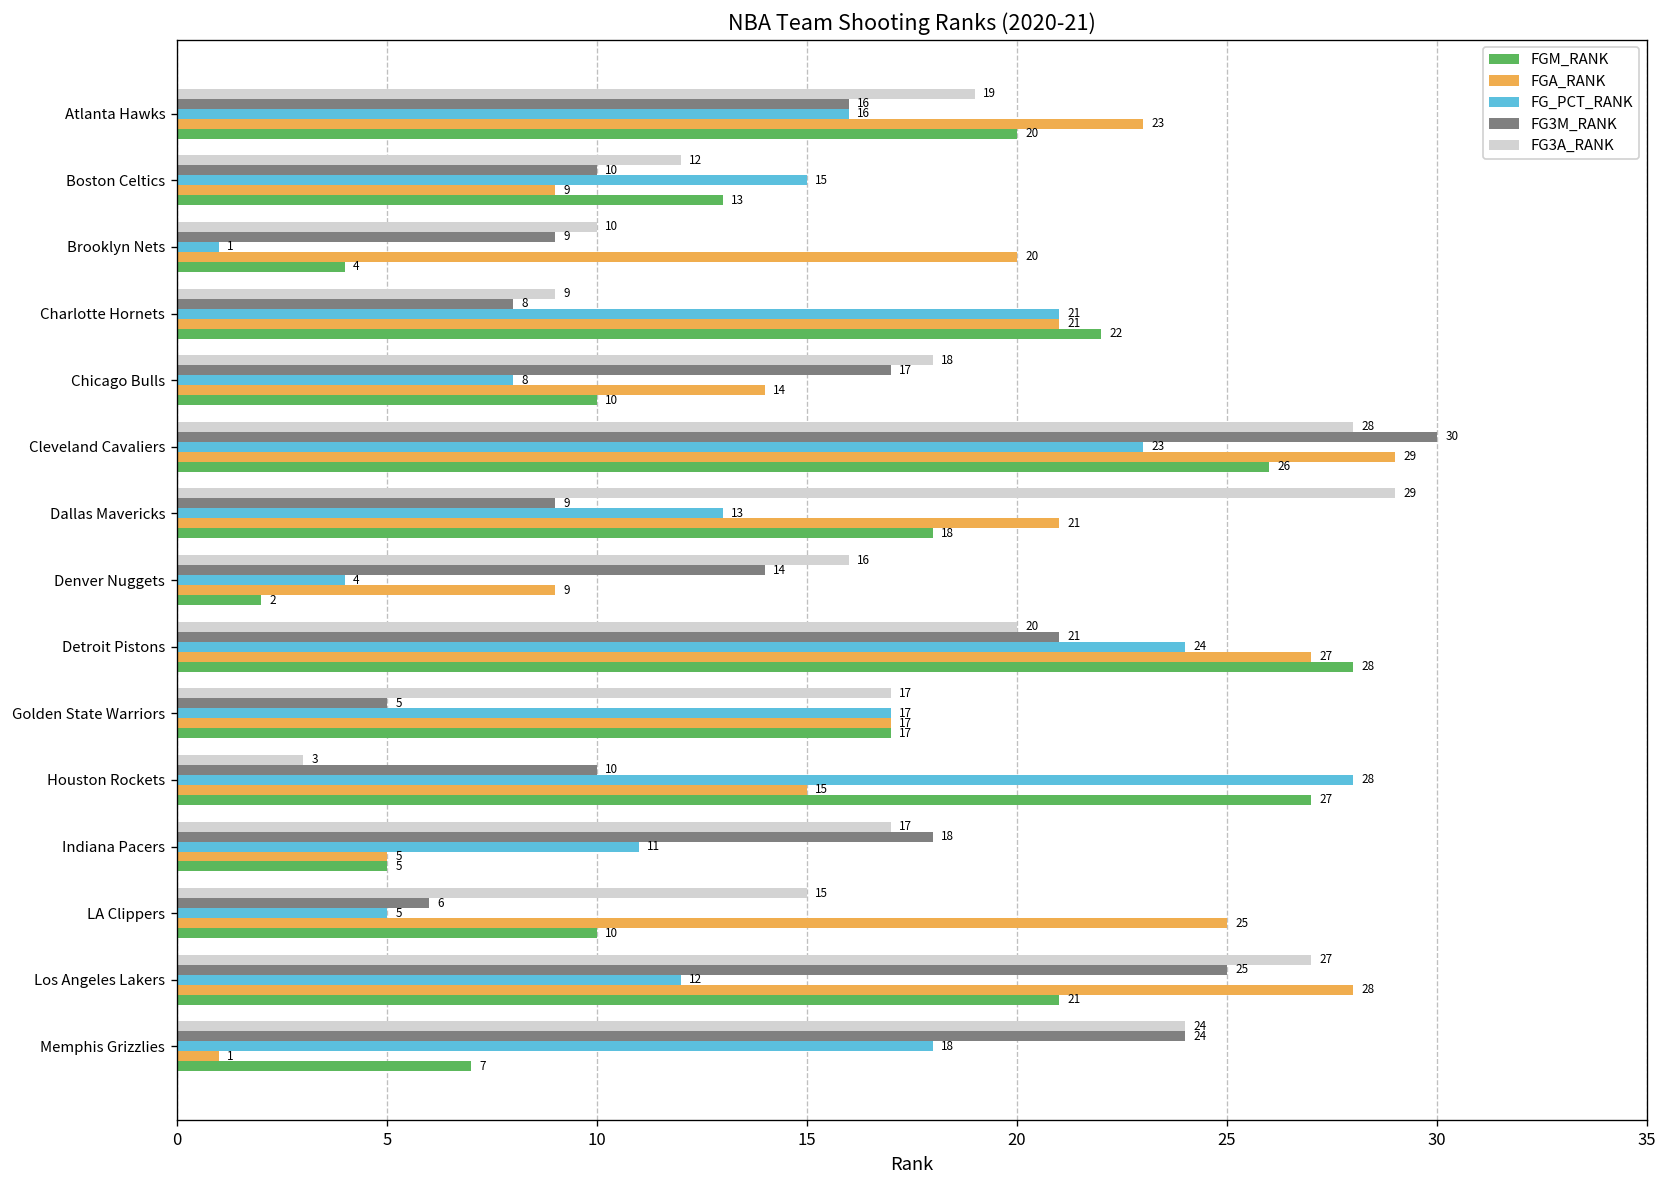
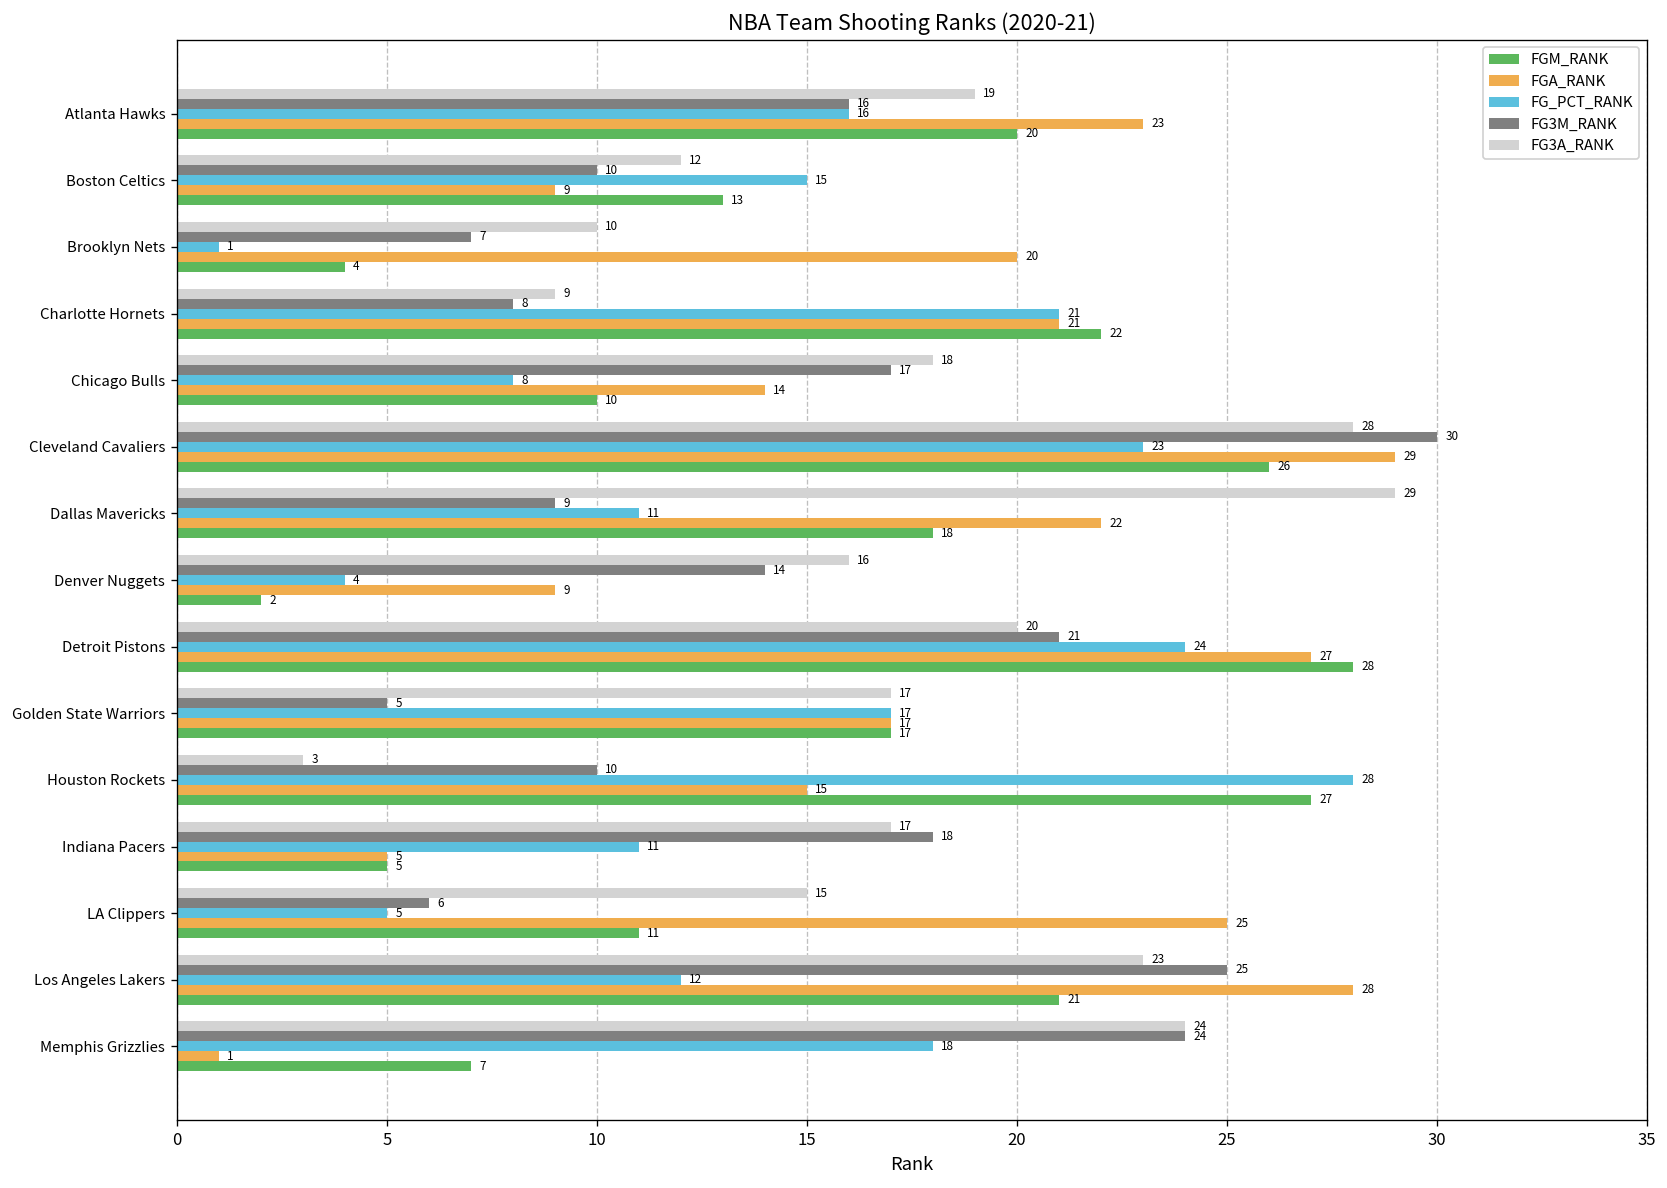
  {
    "FGM_RANK": {
      "Atlanta Hawks": 20,
      "Boston Celtics": 13,
      "Brooklyn Nets": 4,
      "Charlotte Hornets": 22,
      "Chicago Bulls": 10,
      "Cleveland Cavaliers": 26,
      "Dallas Mavericks": 18,
      "Denver Nuggets": 2,
      "Detroit Pistons": 28,
      "Houston Rockets": 27,
-     "LA Clippers": 10,
+     "LA Clippers": 11,
      "Los Angeles Lakers": 21,
      "Memphis Grizzlies": 7
    },
    "FGA_RANK": {
      "Atlanta Hawks": 23,
      "Boston Celtics": 9,
      "Brooklyn Nets": 20,
      "Chicago Bulls": 14,
      "Cleveland Cavaliers": 29,
-     "Dallas Mavericks": 21,
+     "Dallas Mavericks": 22,
      "Denver Nuggets": 9,
      "Detroit Pistons": 27,
      "Houston Rockets": 15,
      "LA Clippers": 25,
      "Los Angeles Lakers": 28,
      "Memphis Grizzlies": 1
    },
    "FG_PCT_RANK": {
      "Boston Celtics": 15,
      "Brooklyn Nets": 1,
      "Chicago Bulls": 8,
      "Cleveland Cavaliers": 23,
-     "Dallas Mavericks": 13,
+     "Dallas Mavericks": 11,
      "Denver Nuggets": 4,
      "Detroit Pistons": 24,
      "Houston Rockets": 28,
      "Indiana Pacers": 11,
      "LA Clippers": 5,
      "Los Angeles Lakers": 12,
      "Memphis Grizzlies": 18
    },
    "FG3M_RANK": {
      "Boston Celtics": 10,
-     "Brooklyn Nets": 9,
+     "Brooklyn Nets": 7,
      "Charlotte Hornets": 8,
      "Chicago Bulls": 17,
      "Cleveland Cavaliers": 30,
      "Dallas Mavericks": 9,
      "Denver Nuggets": 14,
      "Detroit Pistons": 21,
      "Golden State Warriors": 5,
      "Houston Rockets": 10,
      "Indiana Pacers": 18,
      "LA Clippers": 6,
      "Los Angeles Lakers": 25
    },
    "FG3A_RANK": {
      "Atlanta Hawks": 19,
      "Boston Celtics": 12,
      "Brooklyn Nets": 10,
      "Charlotte Hornets": 9,
      "Chicago Bulls": 18,
      "Cleveland Cavaliers": 28,
      "Dallas Mavericks": 29,
      "Denver Nuggets": 16,
      "Detroit Pistons": 20,
      "Golden State Warriors": 17,
      "Houston Rockets": 3,
      "Indiana Pacers": 17,
      "LA Clippers": 15,
-     "Los Angeles Lakers": 27
+     "Los Angeles Lakers": 23
    }
  }
